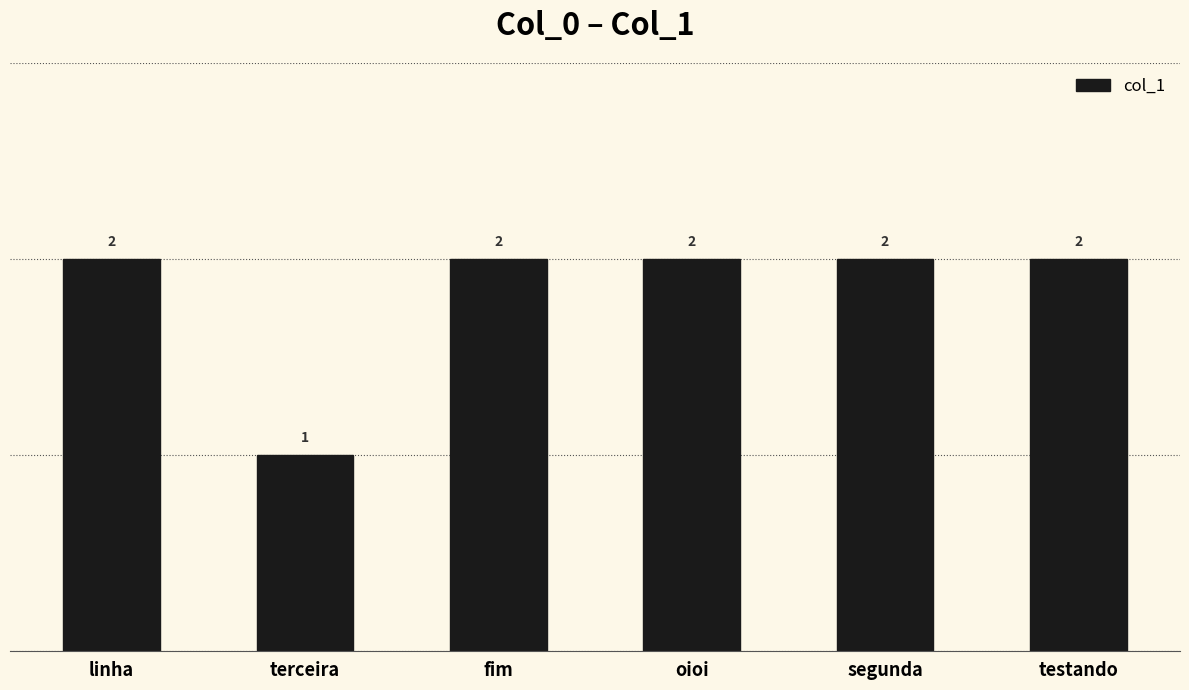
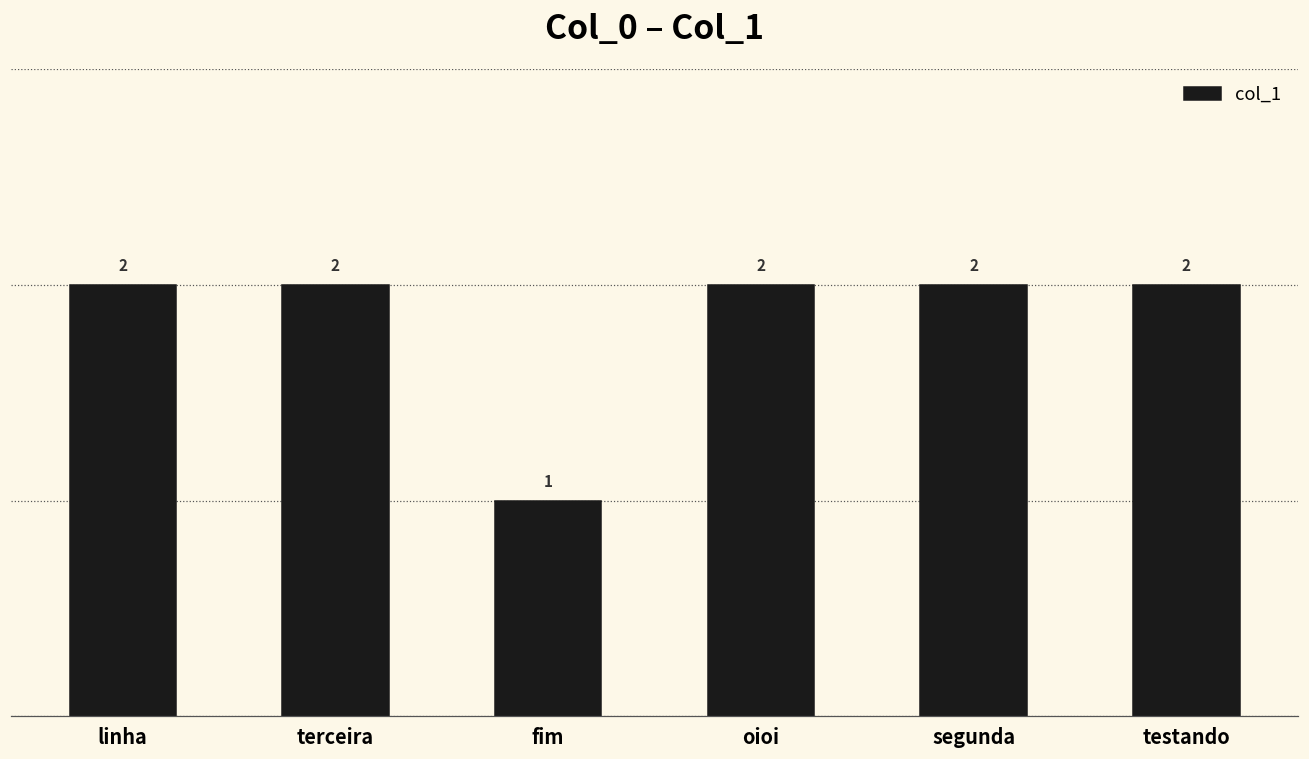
  {
    "linha": 2,
-   "terceira": 1,
-   "fim": 2,
+   "terceira": 2,
+   "fim": 1,
    "oioi": 2,
    "segunda": 2,
    "testando": 2
  }
